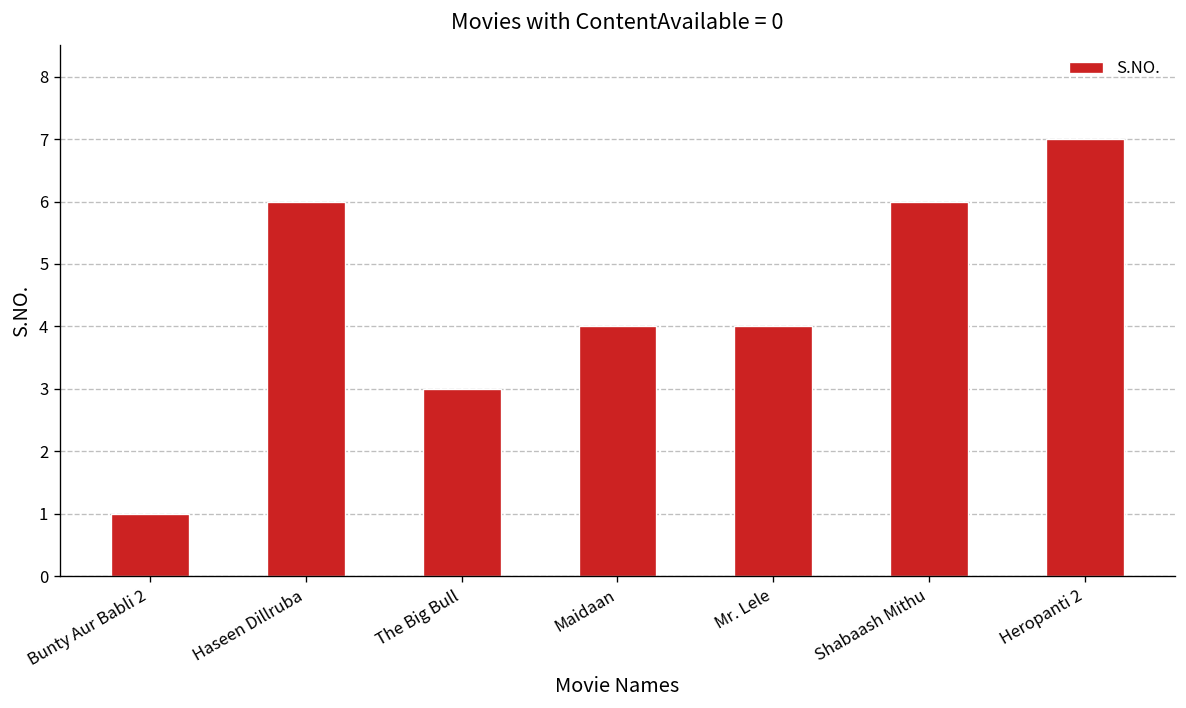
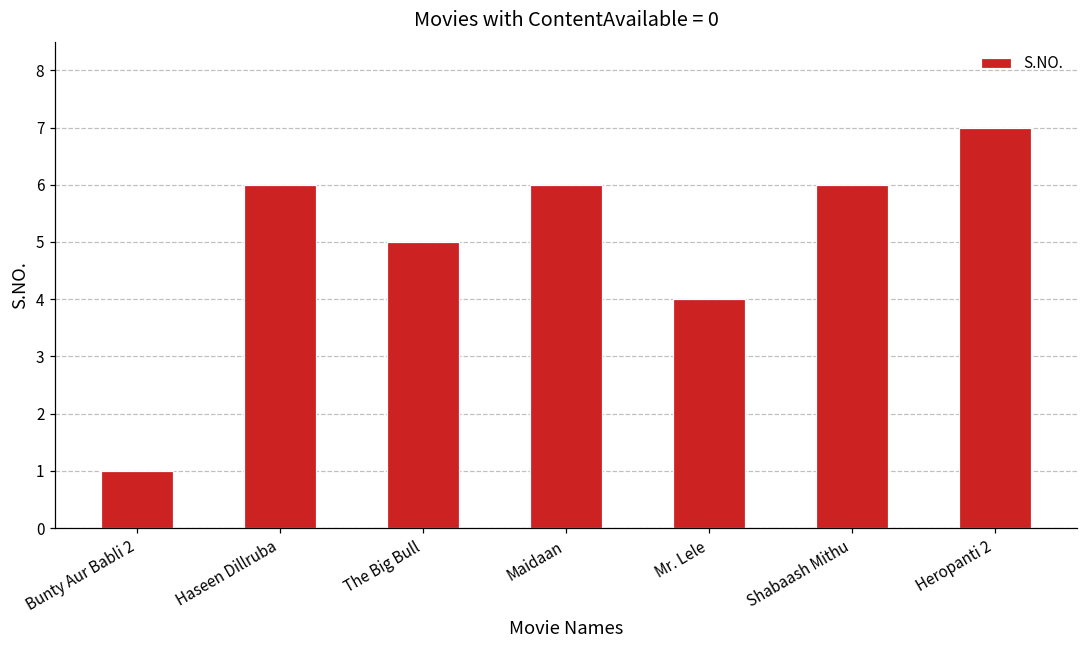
  {
    "Bunty Aur Babli 2": 1,
    "Haseen Dillruba": 6,
-   "The Big Bull": 3,
-   "Maidaan": 4,
+   "The Big Bull": 5,
+   "Maidaan": 6,
    "Mr. Lele": 4,
    "Shabaash Mithu": 6,
    "Heropanti 2": 7
  }
